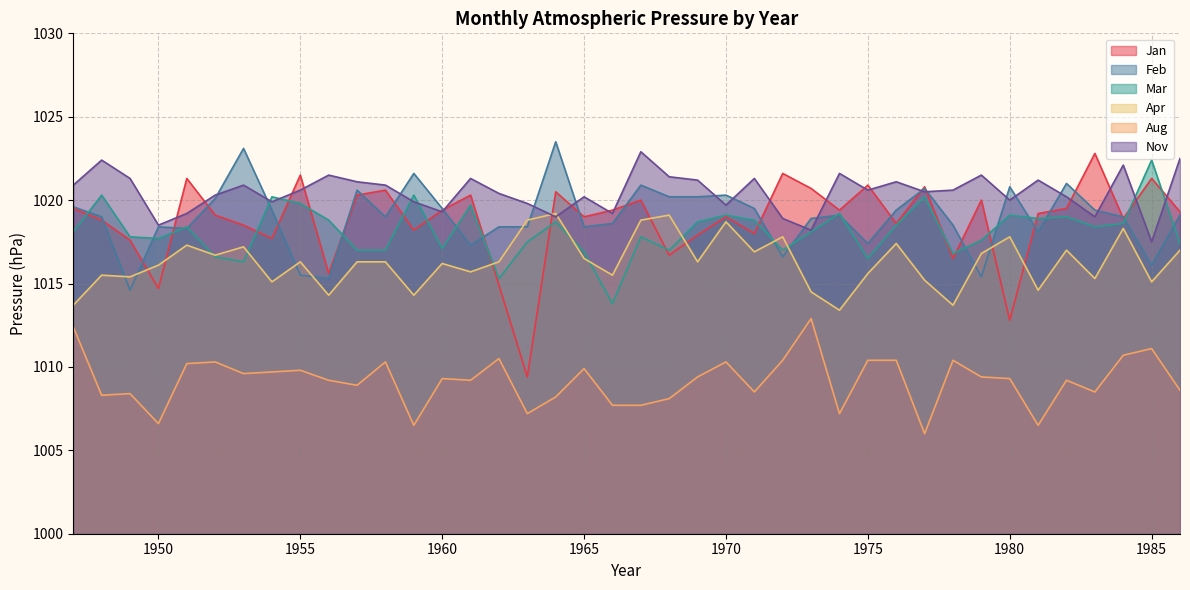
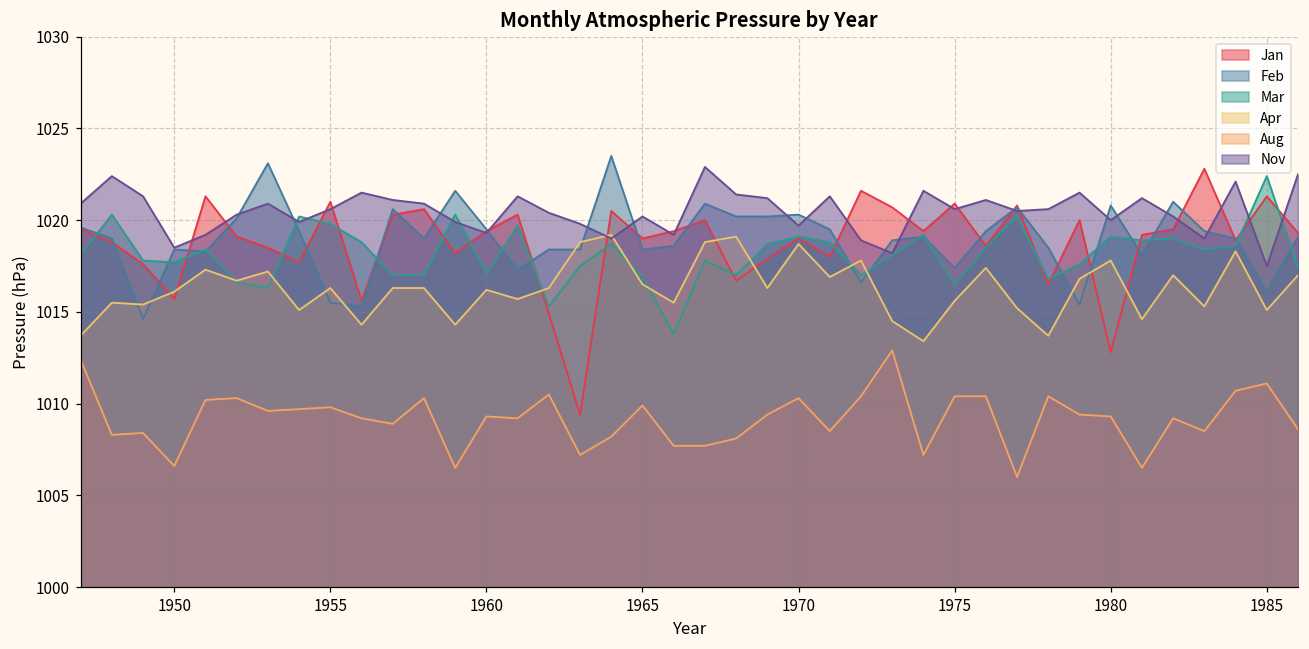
  {
    "Jan": {
-     "1950": 1014.7,
-     "1955": 1021.5,
+     "1950": 1015.7,
+     "1955": 1021.0,
      "1965": 1019.0,
      "1975": 1020.9,
      "1980": 1012.8,
      "1985": 1021.3
    }
  }
